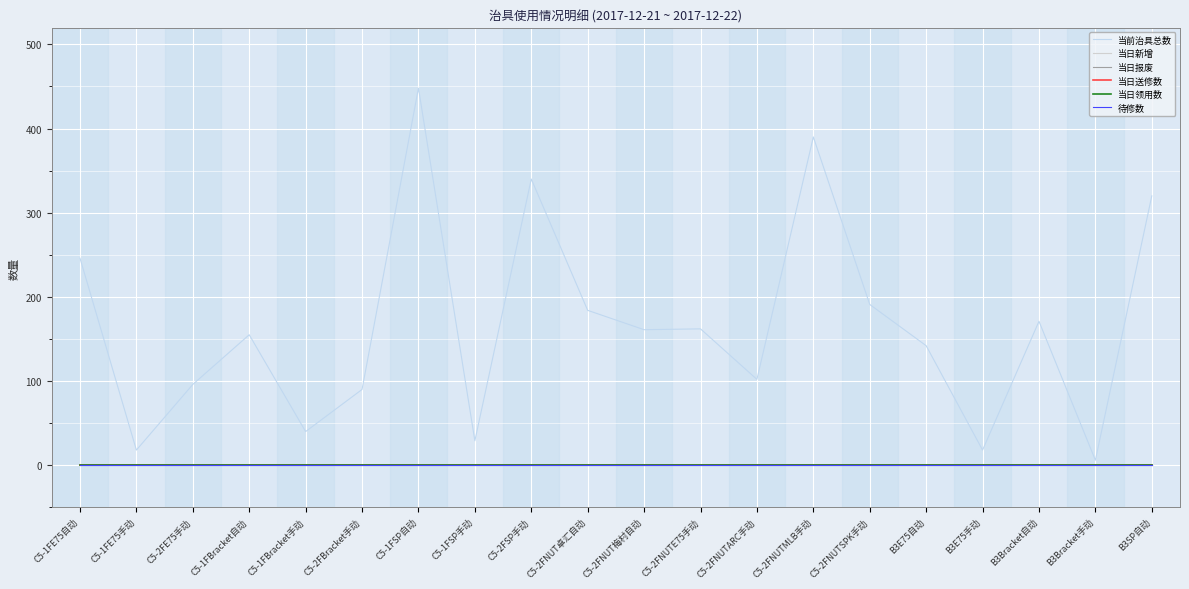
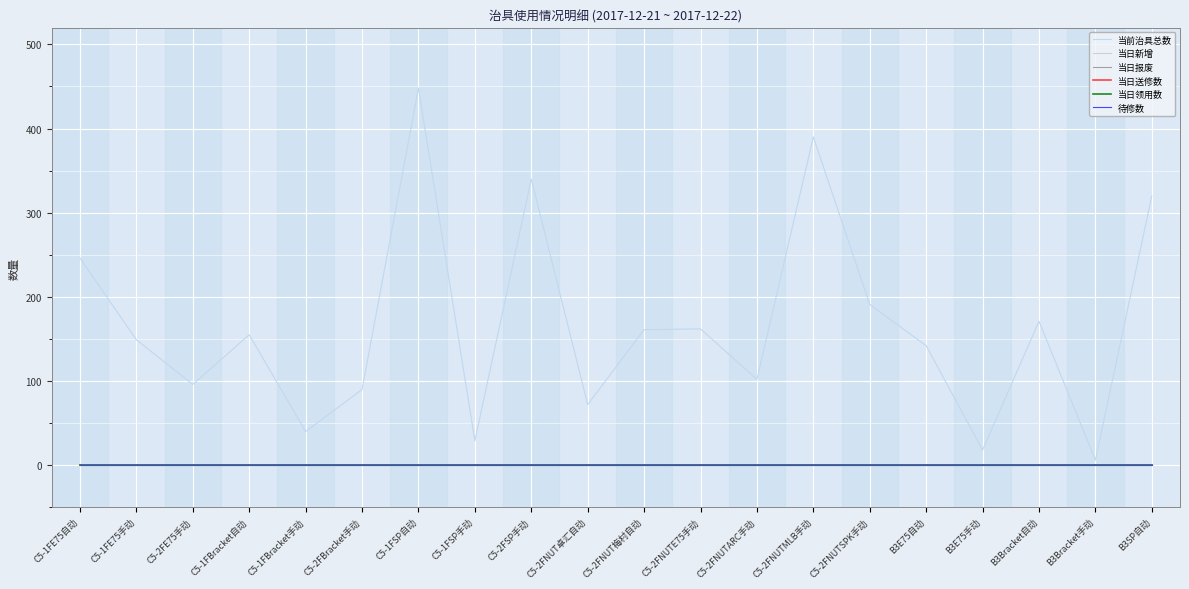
  {
    "当前治具总数": {
      "C5-1FE75自动": 250,
-     "C5-1FE75手动": 20,
+     "C5-1FE75手动": 150,
      "C5-2FE75手动": 100,
      "C5-1FBracket自动": 160,
      "C5-1FBracket手动": 40,
      "C5-2FBracket手动": 90,
      "C5-1FSP自动": 450,
      "C5-1FSP手动": 30,
      "C5-2FSP手动": 340,
-     "C5-2FNUT卓汇自动": 180,
+     "C5-2FNUT卓汇自动": 70,
      "C5-2FNUT梅村自动": 160,
      "C5-2FNUTE75手动": 160,
      "C5-2FNUTARC手动": 100,
      "C5-2FNUTMLB手动": 390,
      "C5-2FNUTSPK手动": 190,
      "B3E75自动": 140,
      "B3E75手动": 20,
      "B3Bracket自动": 170,
      "B3Bracket手动": 10,
      "B3SP自动": 320
    },
    "待修数": {
      "C5-1FE75自动": 0,
      "C5-1FE75手动": 0,
      "C5-2FE75手动": 0,
      "C5-1FBracket自动": 0,
      "C5-1FBracket手动": 0,
      "C5-2FBracket手动": 0,
      "C5-1FSP自动": 0,
      "C5-1FSP手动": 0,
      "C5-2FSP手动": 0,
      "C5-2FNUT卓汇自动": 0,
      "C5-2FNUT梅村自动": 0,
      "C5-2FNUTE75手动": 0,
      "C5-2FNUTARC手动": 0,
      "C5-2FNUTMLB手动": 0,
      "C5-2FNUTSPK手动": 0,
      "B3E75自动": 0,
      "B3E75手动": 0,
      "B3Bracket自动": 0,
      "B3Bracket手动": 0,
      "B3SP自动": 0
    }
  }
